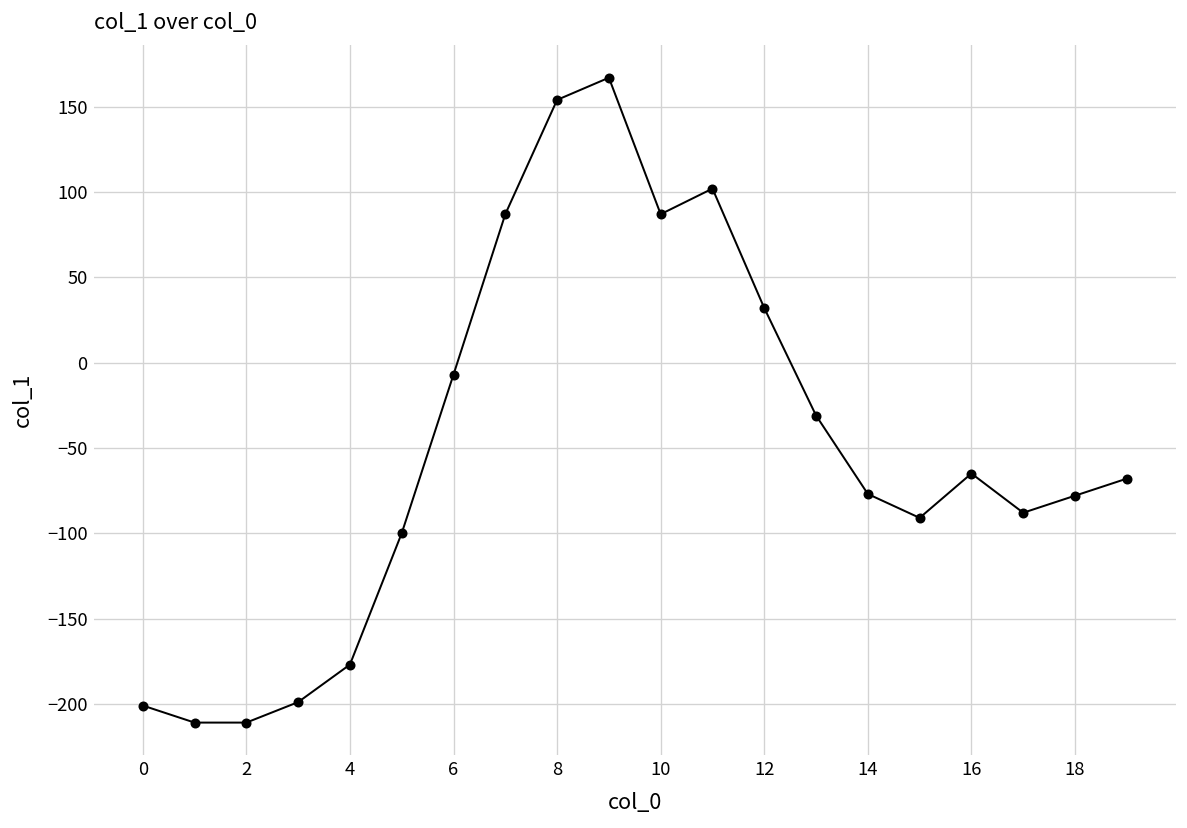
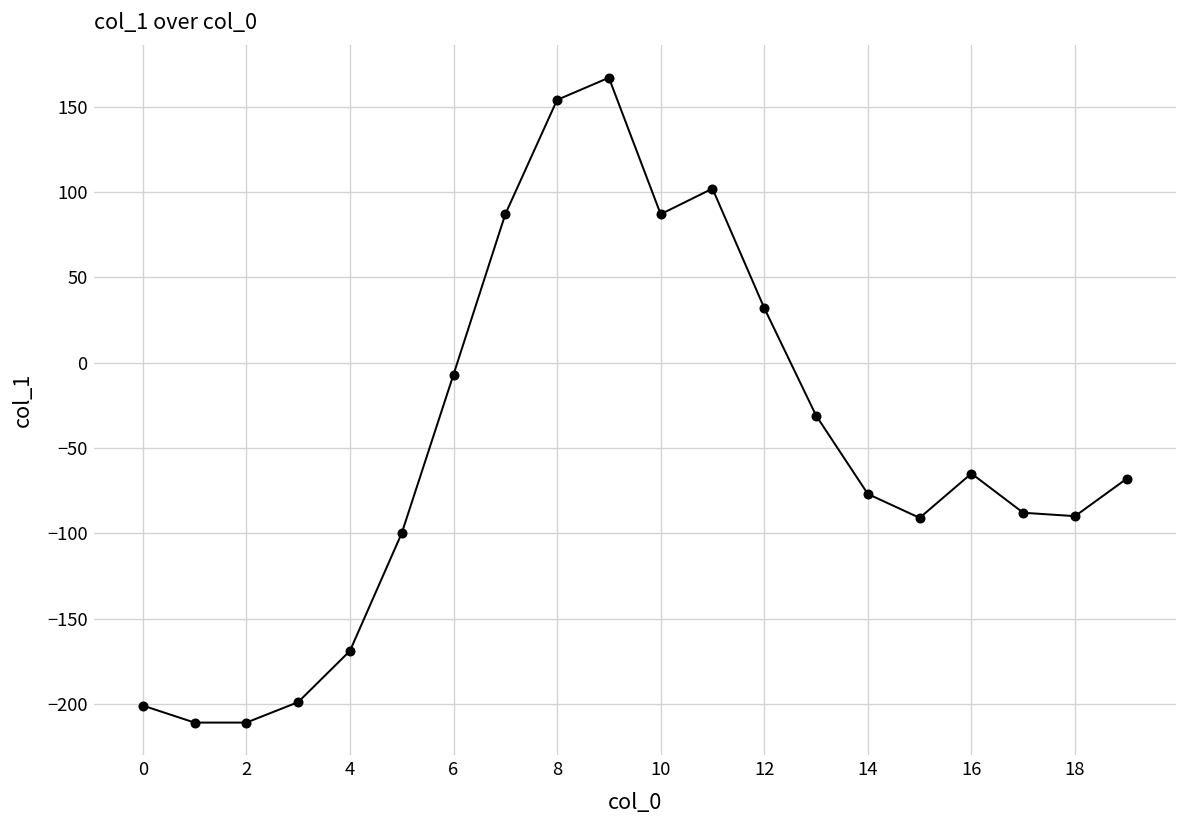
  {
    "0": -201,
    "2": -211,
-   "4": -177,
+   "4": -169,
    "6": -7,
    "8": 154,
    "10": 87,
    "12": 32,
    "14": -77,
    "16": -65,
-   "18": -78
+   "18": -90
  }
